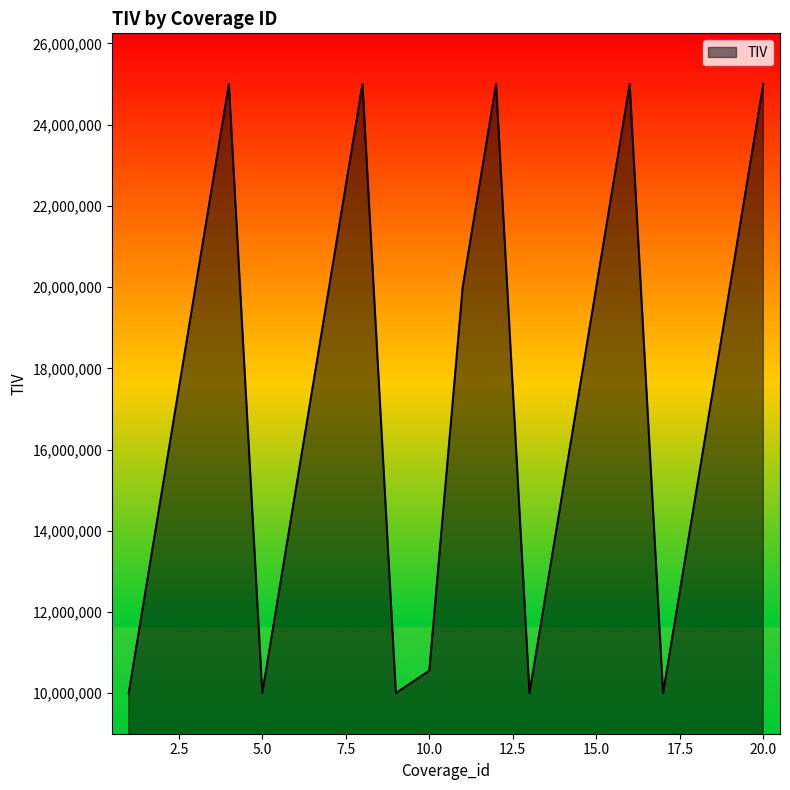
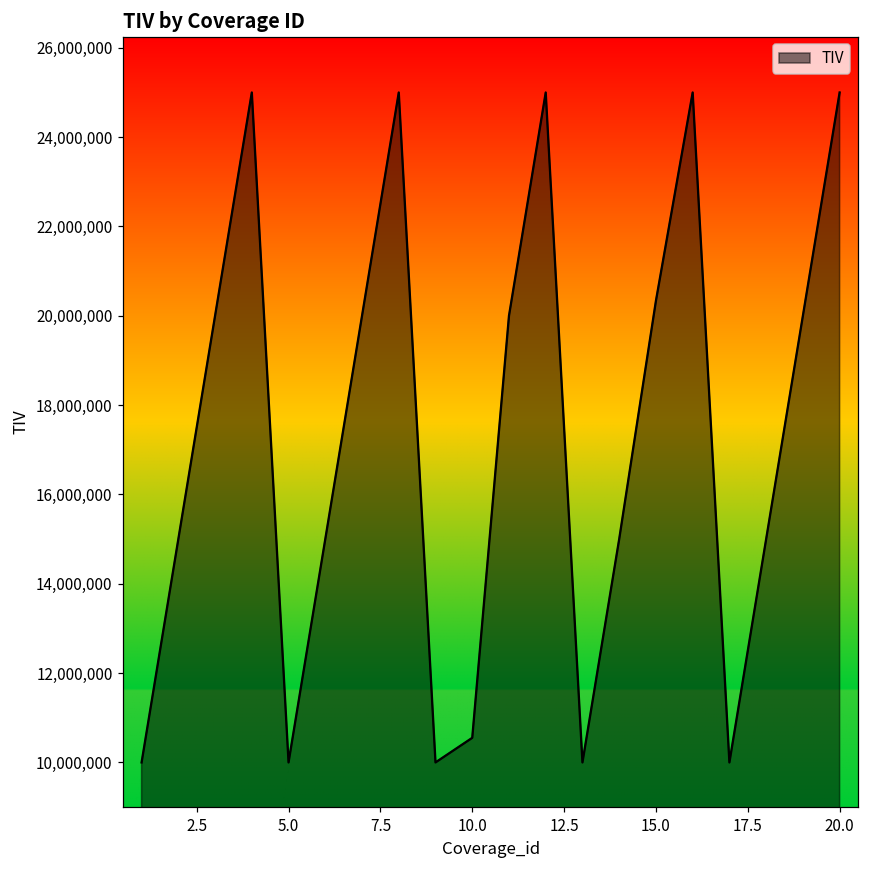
  {
    "5.0": "10,000,000",
    "10.0": "10,600,000",
-   "15.0": "20,000,000",
+   "15.0": "20,300,000",
    "20.0": "25,000,000"
  }
